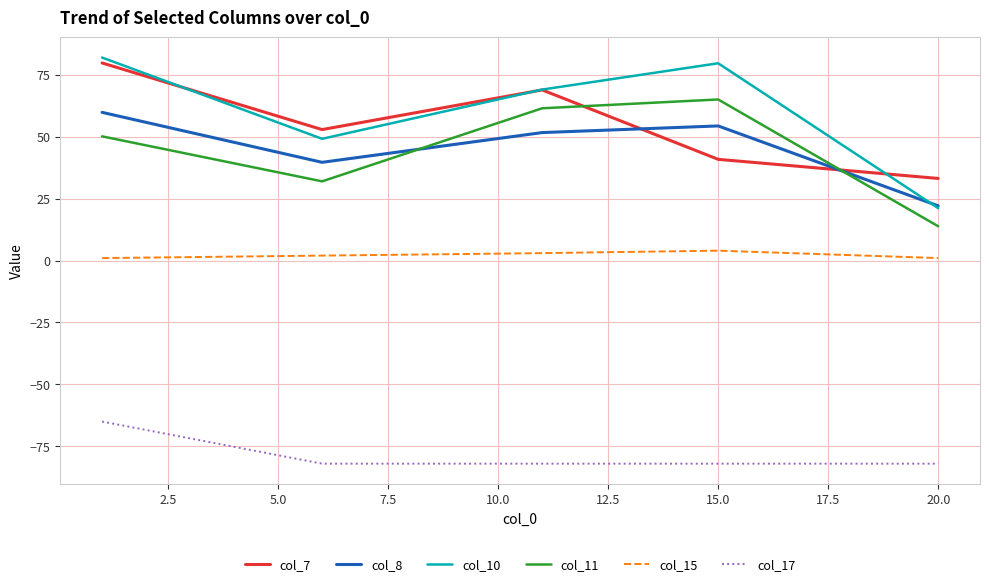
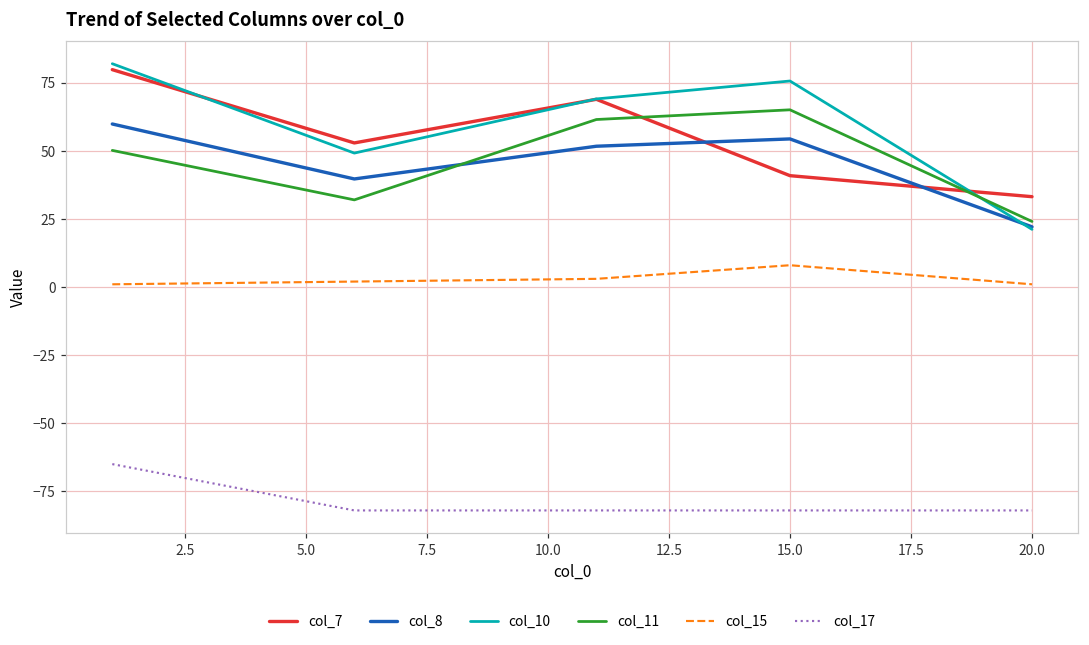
  {
    "col_7": {
      "15.0": 41,
      "20.0": 33
    },
    "col_8": {
      "15.0": 54
    },
    "col_10": {
-     "15.0": 80
+     "15.0": 76
    },
    "col_11": {
      "15.0": 65,
-     "20.0": 14
+     "20.0": 24
    },
    "col_15": {
-     "15.0": 4,
+     "15.0": 8,
      "20.0": 1
    },
    "col_17": {
      "15.0": -82,
      "20.0": -82
    }
  }
